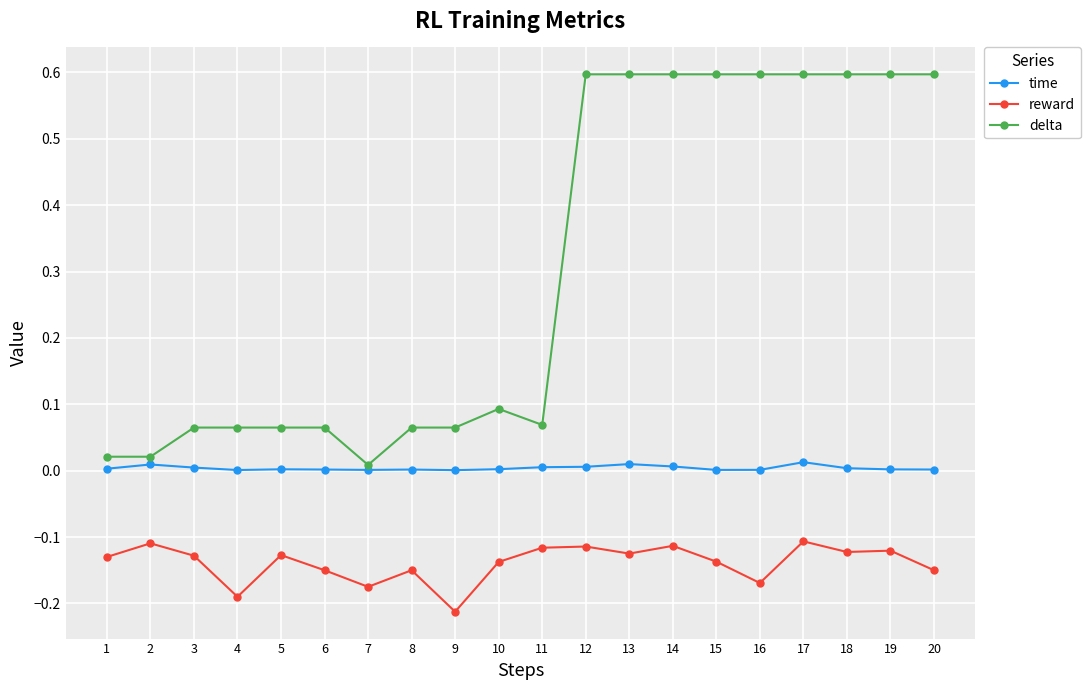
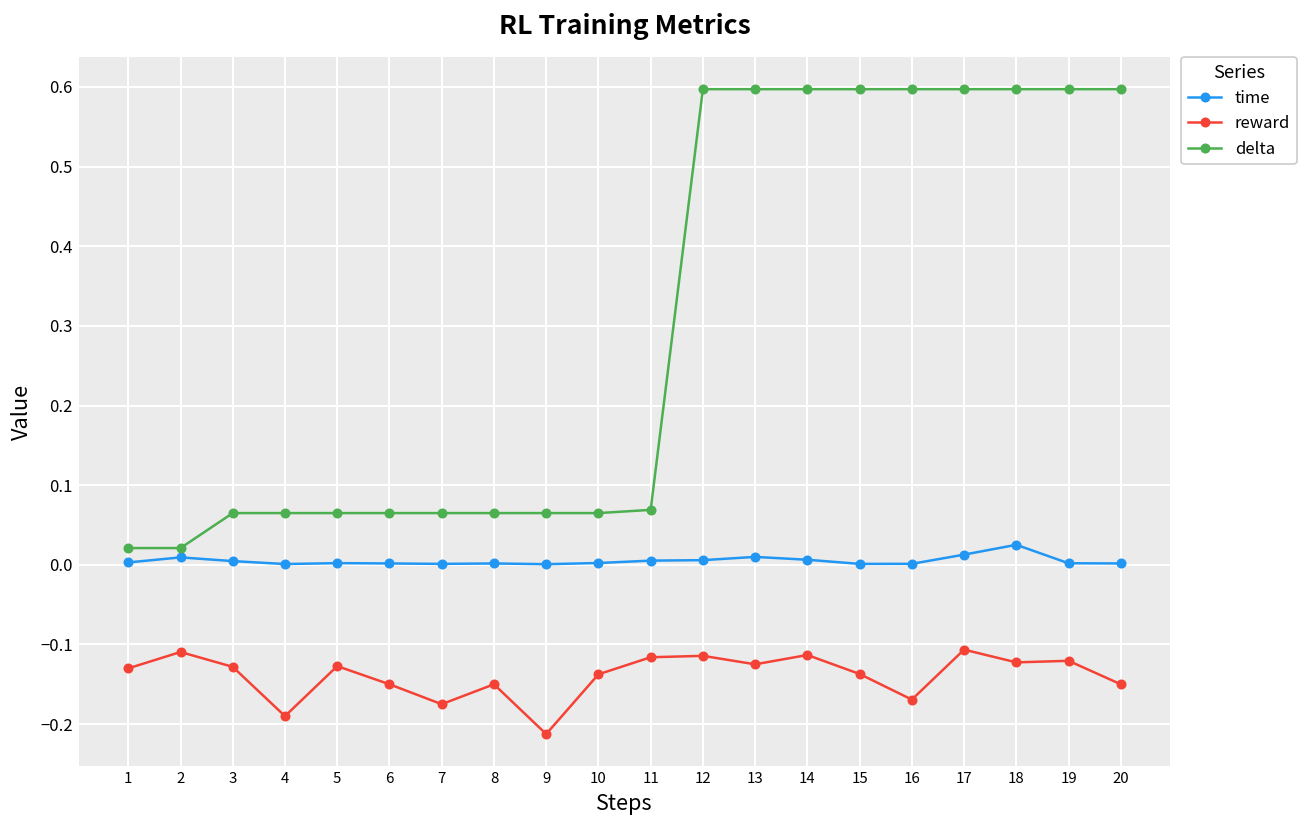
  {
    "time": {
      "1": 0.00,
      "2": 0.01,
      "3": 0.00,
      "4": 0.00,
      "5": 0.00,
      "6": 0.00,
      "7": 0.00,
      "8": 0.00,
      "9": 0.00,
      "10": 0.00,
      "11": 0.01,
      "12": 0.01,
      "13": 0.01,
      "14": 0.01,
      "15": 0.00,
      "16": 0.00,
      "17": 0.01,
-     "18": 0.00,
+     "18": 0.03,
      "19": 0.00,
      "20": 0.00
    },
    "reward": {
      "1": -0.13,
      "2": -0.11,
      "3": -0.13,
      "4": -0.19,
      "5": -0.13,
      "6": -0.15,
      "7": -0.17,
      "8": -0.15,
      "9": -0.21,
      "10": -0.14,
      "11": -0.12,
      "12": -0.11,
      "13": -0.12,
      "14": -0.11,
      "15": -0.14,
      "16": -0.17,
      "17": -0.11,
      "18": -0.12,
      "19": -0.12,
      "20": -0.15
    },
    "delta": {
      "1": 0.02,
      "2": 0.02,
      "3": 0.06,
      "4": 0.06,
      "5": 0.06,
      "6": 0.06,
-     "7": 0.01,
+     "7": 0.06,
      "8": 0.06,
      "9": 0.06,
-     "10": 0.09,
+     "10": 0.06,
      "11": 0.07,
      "12": 0.60,
      "13": 0.60,
      "14": 0.60,
      "15": 0.60,
      "16": 0.60,
      "17": 0.60,
      "18": 0.60,
      "19": 0.60,
      "20": 0.60
    }
  }
